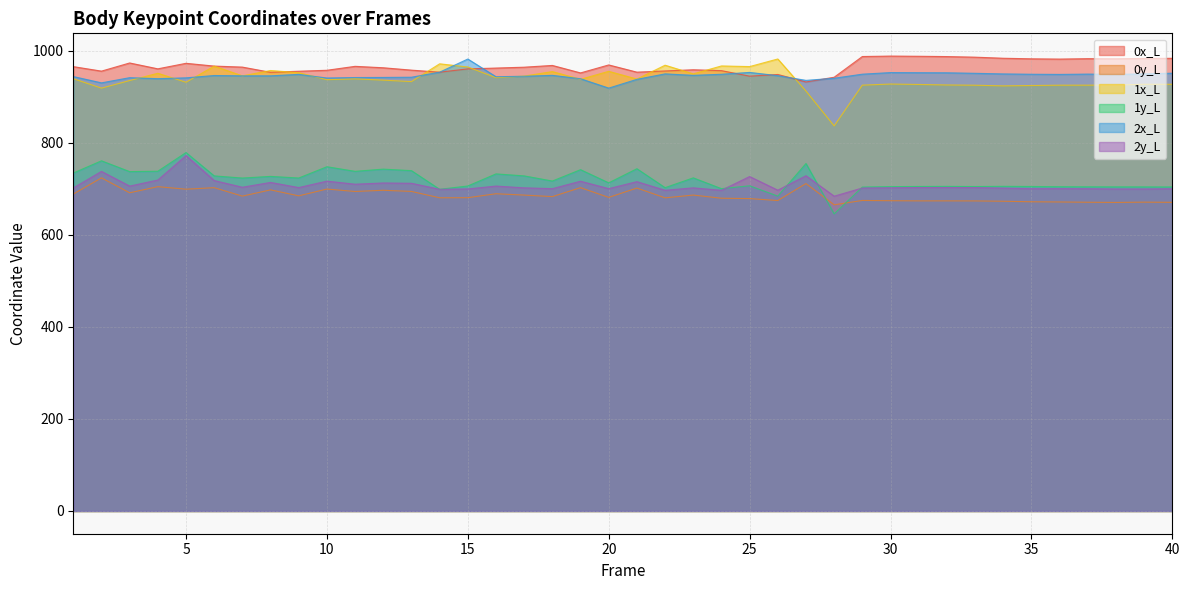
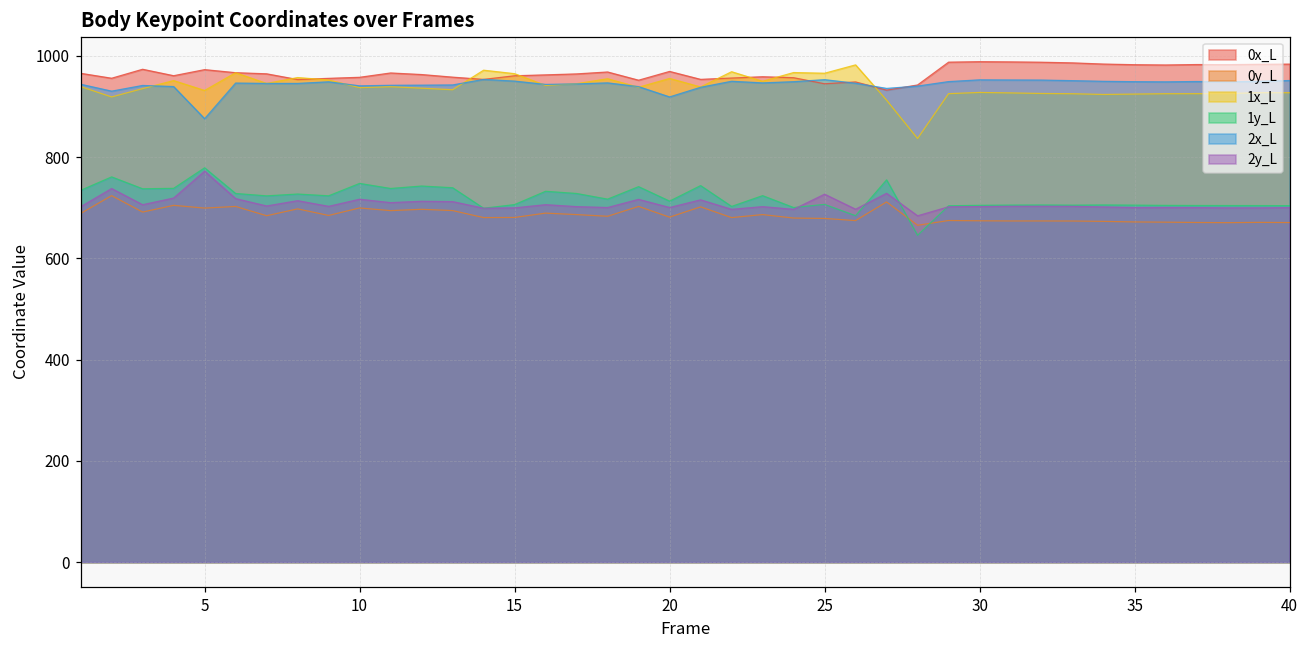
  {
    "1y_L": {
      "5": 780,
      "10": 750,
      "15": 710,
      "20": 710,
      "25": 710
    },
    "2x_L": {
-     "5": 940,
-     "15": 980,
+     "5": 880,
+     "15": 950,
      "20": 920,
      "25": 950,
      "30": 950,
      "35": 950,
      "40": 950
    },
    "2y_L": {
      "5": 770,
      "10": 720,
      "15": 700,
      "20": 700,
      "25": 730
    }
  }
